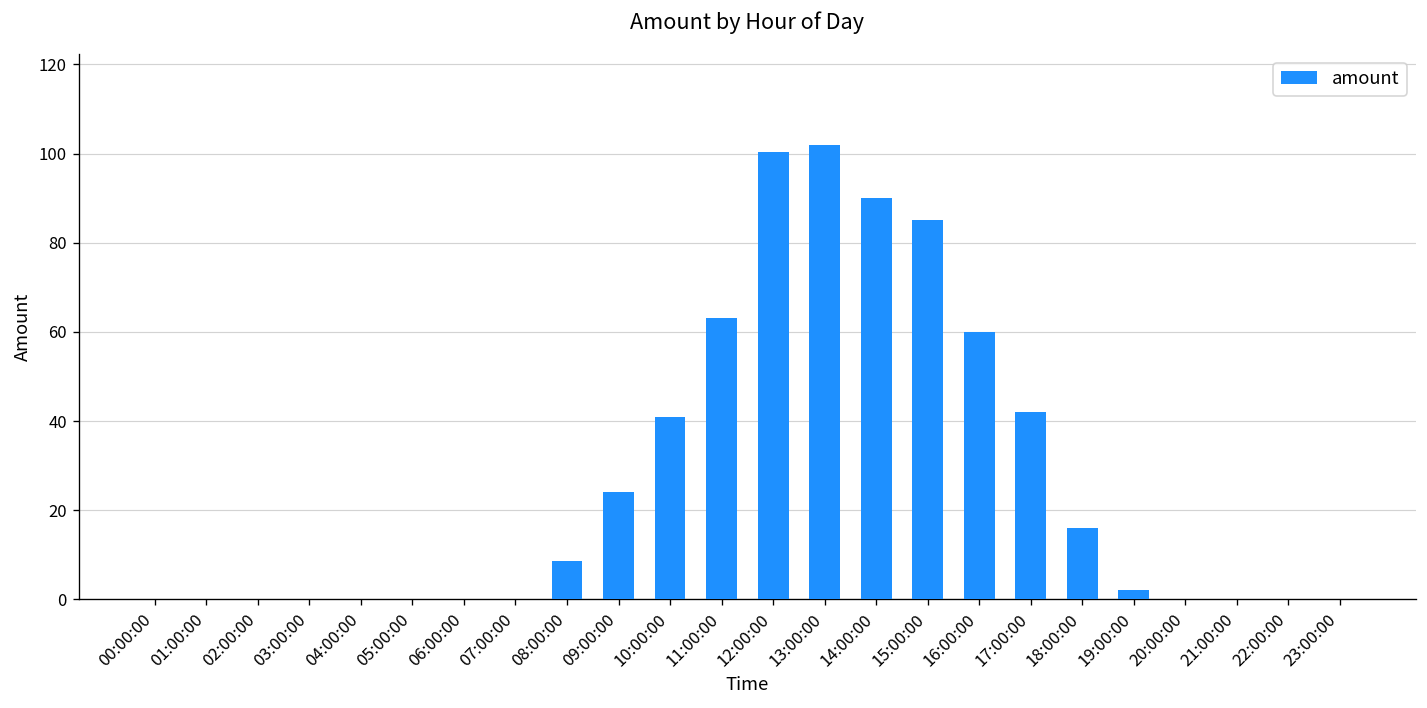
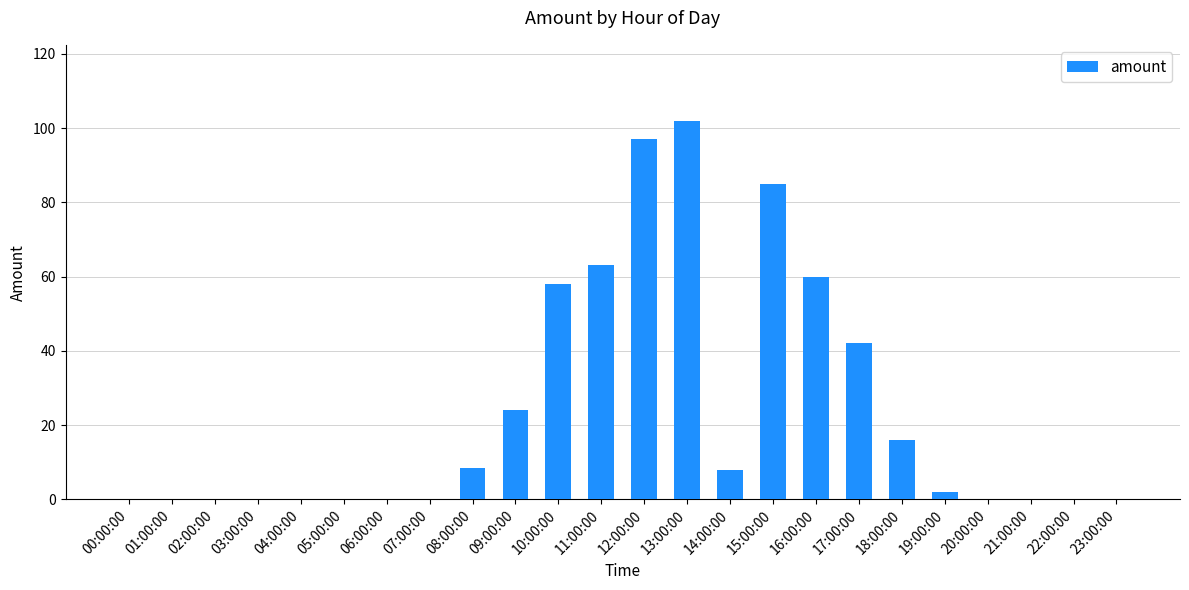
  {
    "00:00:00": 0,
    "01:00:00": 0,
    "02:00:00": 0,
    "03:00:00": 0,
    "04:00:00": 0,
    "05:00:00": 0,
    "06:00:00": 0,
    "07:00:00": 0,
    "08:00:00": 9,
    "09:00:00": 24,
-   "10:00:00": 41,
+   "10:00:00": 58,
    "11:00:00": 63,
-   "12:00:00": 100,
+   "12:00:00": 97,
    "13:00:00": 102,
-   "14:00:00": 90,
+   "14:00:00": 8,
    "15:00:00": 85,
    "16:00:00": 60,
    "17:00:00": 42,
    "18:00:00": 16,
    "19:00:00": 2,
    "20:00:00": 0,
    "21:00:00": 0,
    "22:00:00": 0,
    "23:00:00": 0
  }
